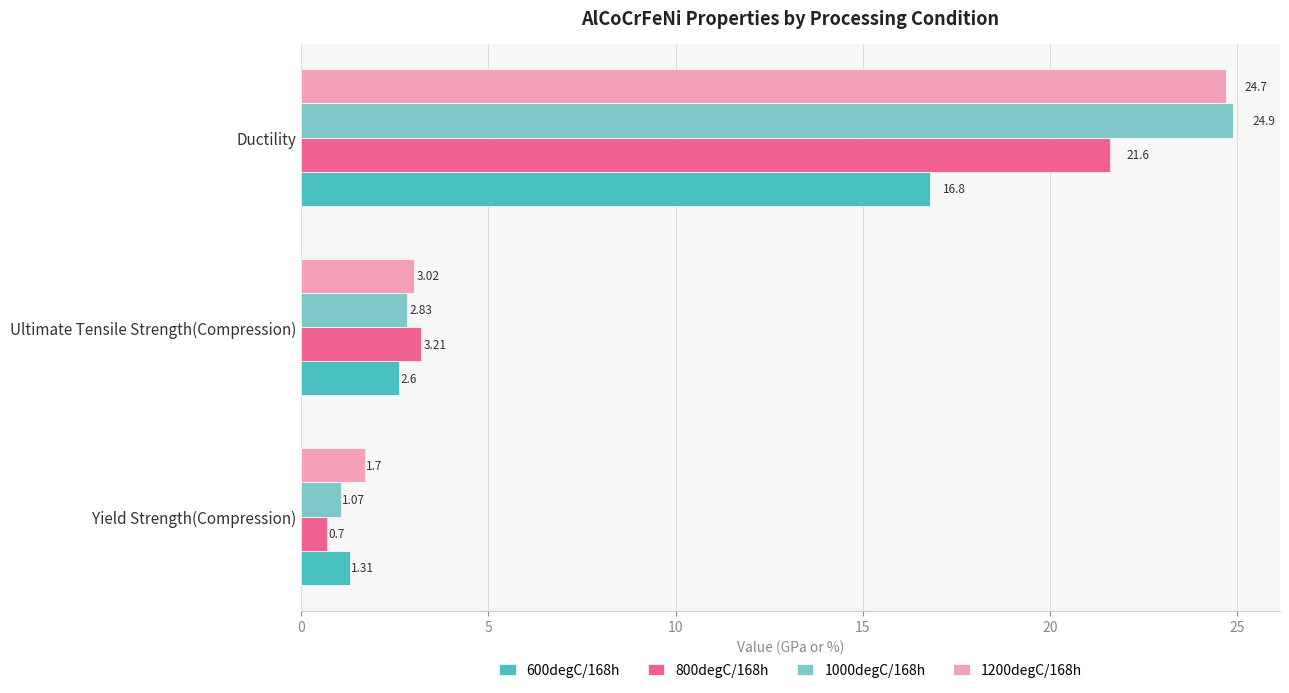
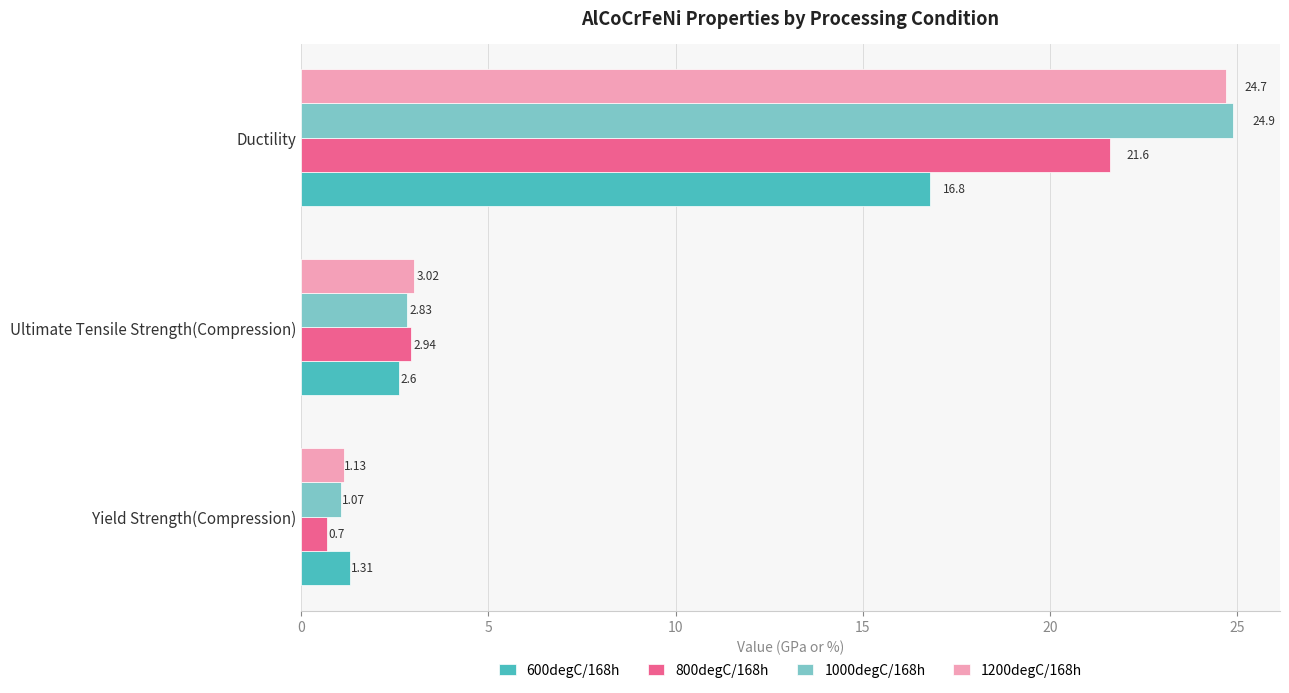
  {
    "800degC/168h": {
      "Ductility": 21.6,
-     "Ultimate Tensile Strength(Compression)": 3.21,
+     "Ultimate Tensile Strength(Compression)": 2.94,
      "Yield Strength(Compression)": 0.7
    },
    "1200degC/168h": {
      "Ductility": 24.7,
      "Ultimate Tensile Strength(Compression)": 3.02,
-     "Yield Strength(Compression)": 1.7
+     "Yield Strength(Compression)": 1.13
    }
  }
